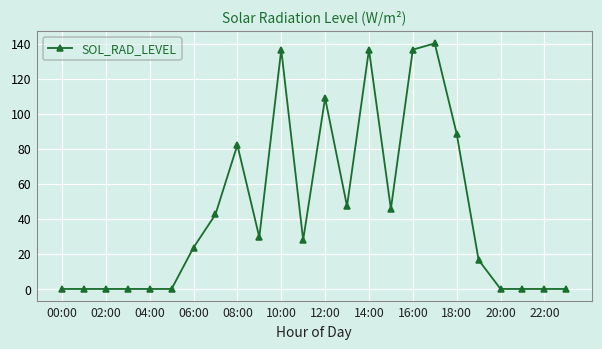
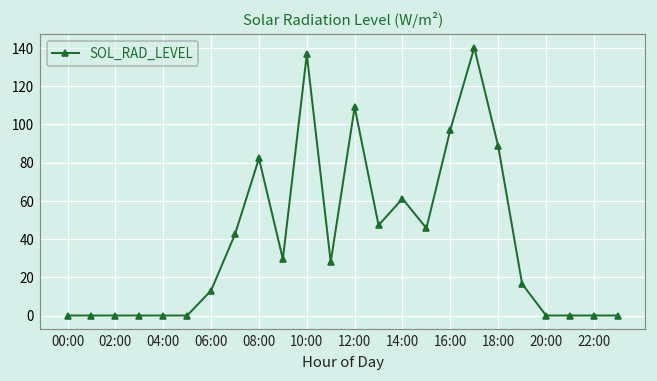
  {
    "00:00": 0,
    "02:00": 0,
    "04:00": 0,
-   "06:00": 24,
+   "06:00": 13,
    "08:00": 82,
    "10:00": 137,
    "12:00": 109,
-   "14:00": 137,
-   "16:00": 137,
+   "14:00": 61,
+   "16:00": 97,
    "18:00": 89,
    "20:00": 0,
    "22:00": 0
  }
